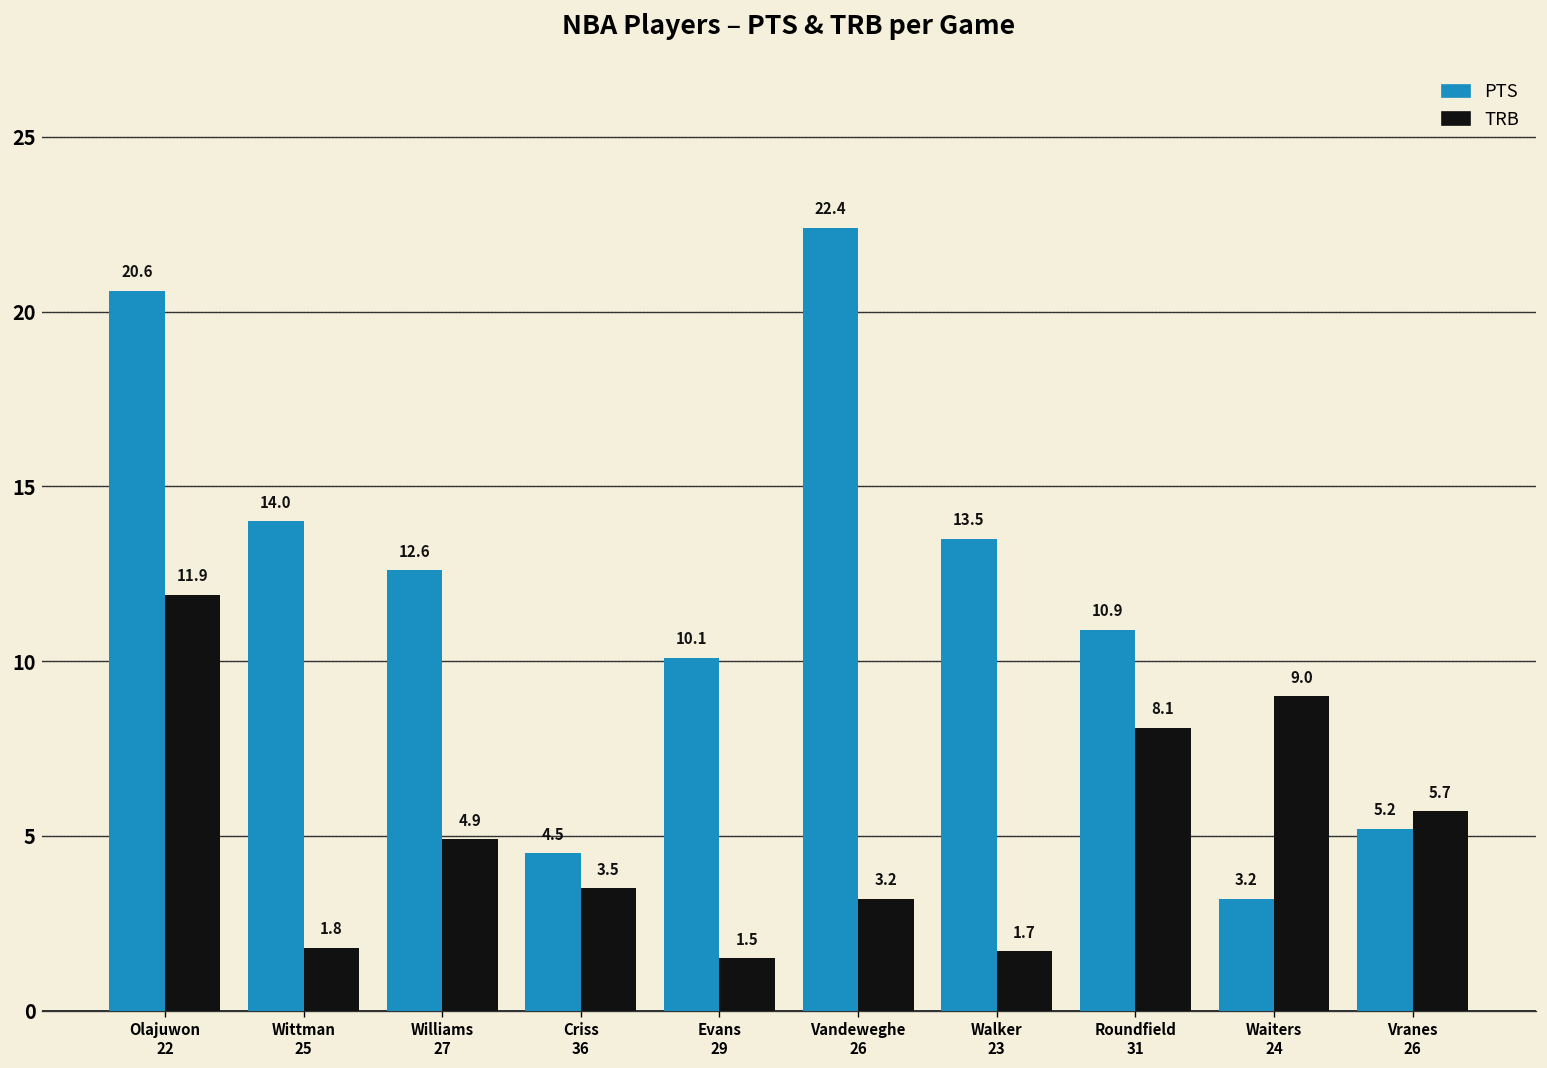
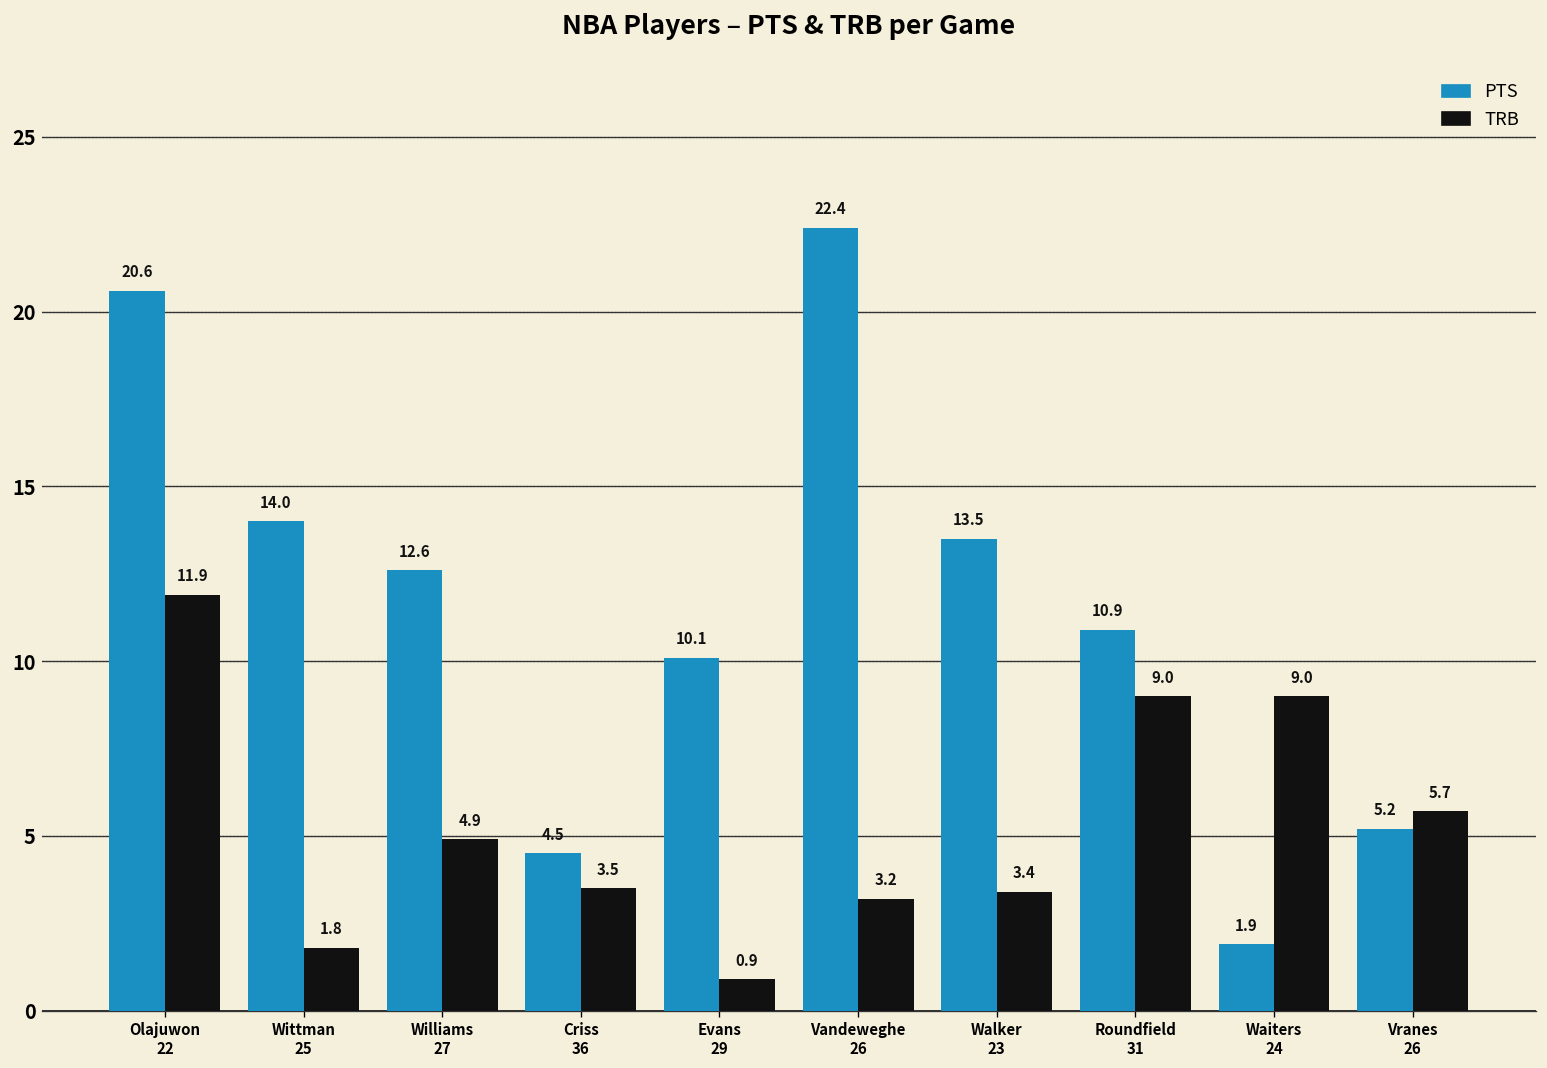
  {
    "PTS": {
      "Olajuwon 22": 20.6,
      "Wittman 25": 14.0,
      "Williams 27": 12.6,
      "Criss 36": 4.5,
      "Evans 29": 10.1,
      "Vandeweghe 26": 22.4,
      "Walker 23": 13.5,
      "Roundfield 31": 10.9,
-     "Waiters 24": 3.2,
+     "Waiters 24": 1.9,
      "Vranes 26": 5.2
    },
    "TRB": {
      "Olajuwon 22": 11.9,
      "Wittman 25": 1.8,
      "Williams 27": 4.9,
      "Criss 36": 3.5,
-     "Evans 29": 1.5,
+     "Evans 29": 0.9,
      "Vandeweghe 26": 3.2,
-     "Walker 23": 1.7,
-     "Roundfield 31": 8.1,
+     "Walker 23": 3.4,
+     "Roundfield 31": 9.0,
      "Waiters 24": 9.0,
      "Vranes 26": 5.7
    }
  }
